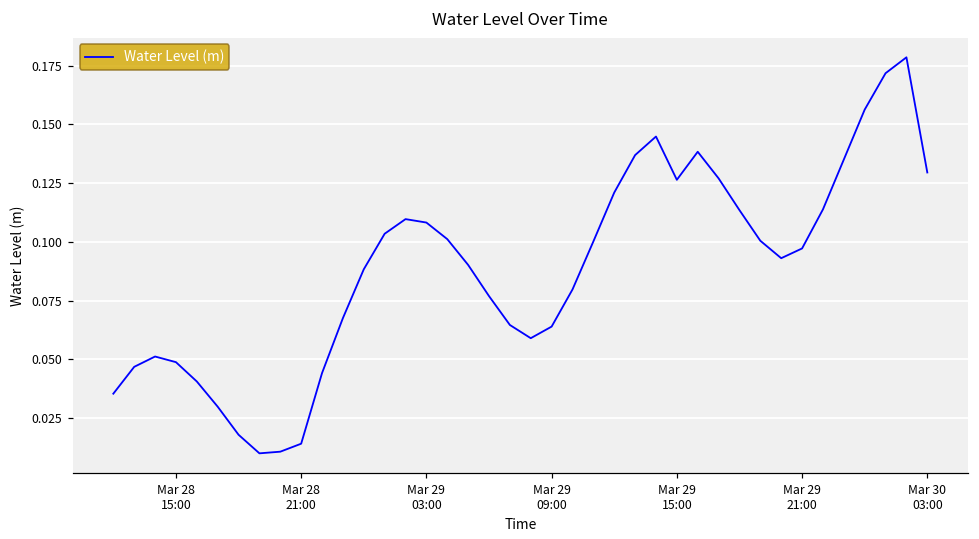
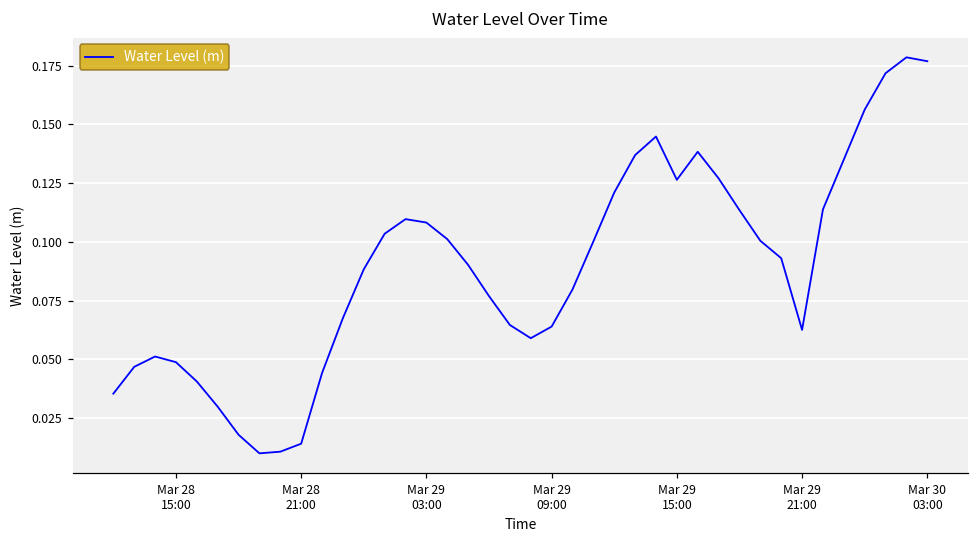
  {
    "Mar 28 15:00": 0.049,
    "Mar 28 21:00": 0.014,
    "Mar 29 03:00": 0.108,
    "Mar 29 09:00": 0.064,
    "Mar 29 15:00": 0.126,
-   "Mar 29 21:00": 0.097,
-   "Mar 30 03:00": 0.130
+   "Mar 29 21:00": 0.063,
+   "Mar 30 03:00": 0.177
  }
